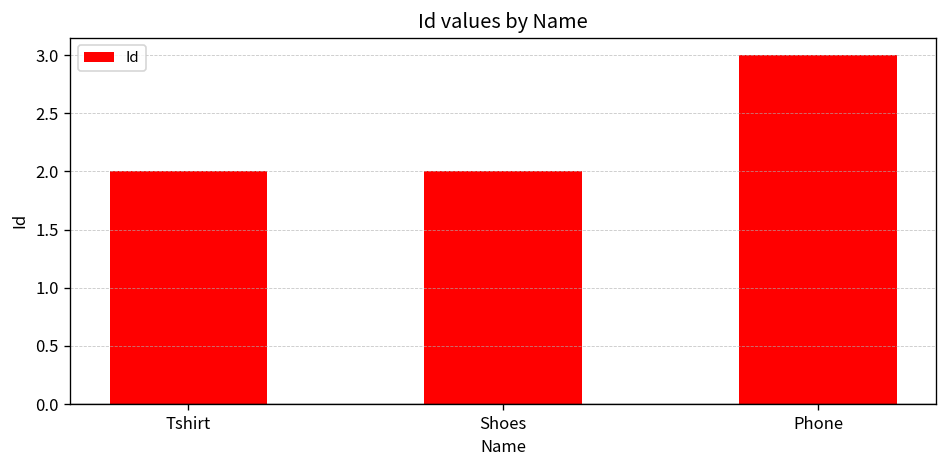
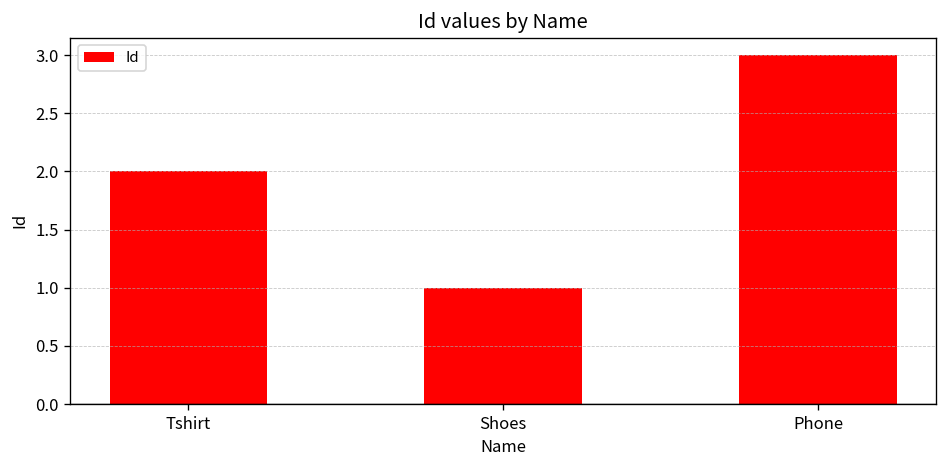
  {
    "Tshirt": 2,
-   "Shoes": 2,
+   "Shoes": 1,
    "Phone": 3
  }
